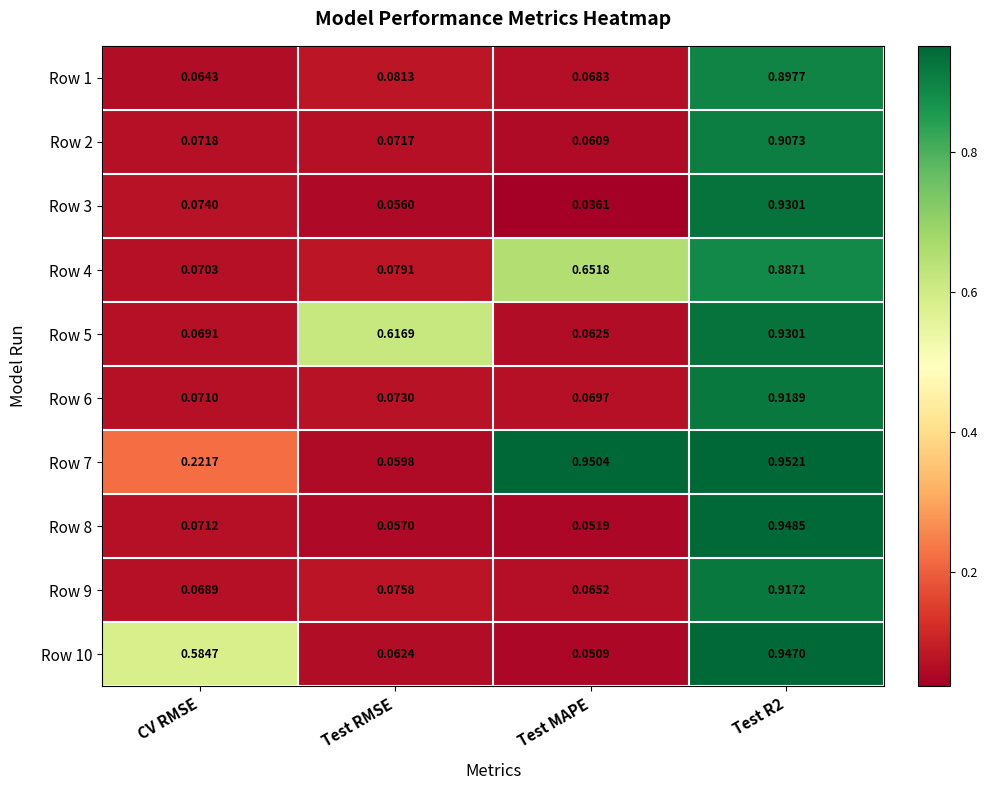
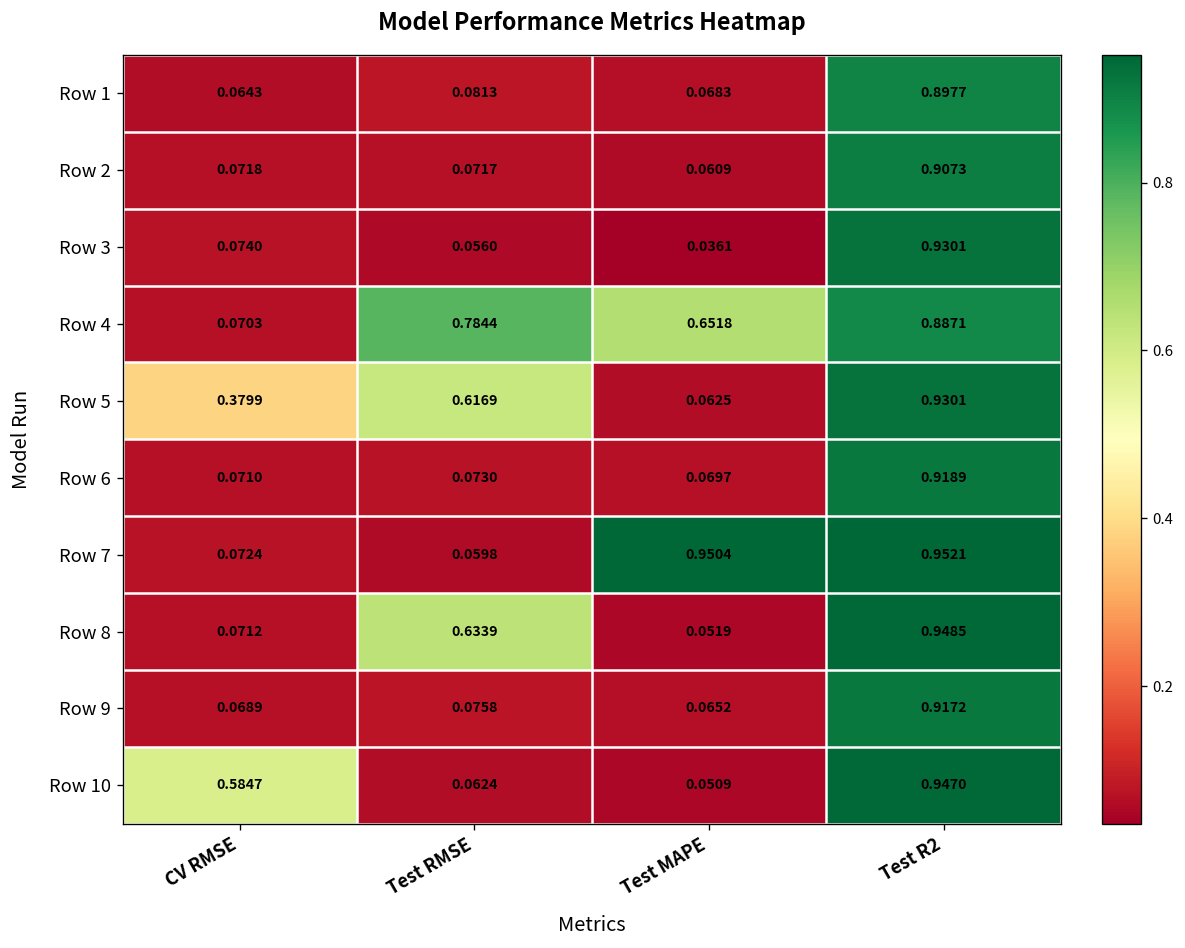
  {
    "Row 1": {
      "CV RMSE": 0.0643,
      "Test RMSE": 0.0813,
      "Test MAPE": 0.0683,
      "Test R2": 0.8977
    },
    "Row 2": {
      "CV RMSE": 0.0718,
      "Test RMSE": 0.0717,
      "Test MAPE": 0.0609,
      "Test R2": 0.9073
    },
    "Row 3": {
      "CV RMSE": 0.0740,
      "Test RMSE": 0.0560,
      "Test MAPE": 0.0361,
      "Test R2": 0.9301
    },
    "Row 4": {
      "CV RMSE": 0.0703,
-     "Test RMSE": 0.0791,
+     "Test RMSE": 0.7844,
      "Test MAPE": 0.6518,
      "Test R2": 0.8871
    },
    "Row 5": {
-     "CV RMSE": 0.0691,
+     "CV RMSE": 0.3799,
      "Test RMSE": 0.6169,
      "Test MAPE": 0.0625,
      "Test R2": 0.9301
    },
    "Row 6": {
      "CV RMSE": 0.0710,
      "Test RMSE": 0.0730,
      "Test MAPE": 0.0697,
      "Test R2": 0.9189
    },
    "Row 7": {
-     "CV RMSE": 0.2217,
+     "CV RMSE": 0.0724,
      "Test RMSE": 0.0598,
      "Test MAPE": 0.9504,
      "Test R2": 0.9521
    },
    "Row 8": {
      "CV RMSE": 0.0712,
-     "Test RMSE": 0.0570,
+     "Test RMSE": 0.6339,
      "Test MAPE": 0.0519,
      "Test R2": 0.9485
    },
    "Row 9": {
      "CV RMSE": 0.0689,
      "Test RMSE": 0.0758,
      "Test MAPE": 0.0652,
      "Test R2": 0.9172
    },
    "Row 10": {
      "CV RMSE": 0.5847,
      "Test RMSE": 0.0624,
      "Test MAPE": 0.0509,
      "Test R2": 0.9470
    }
  }
